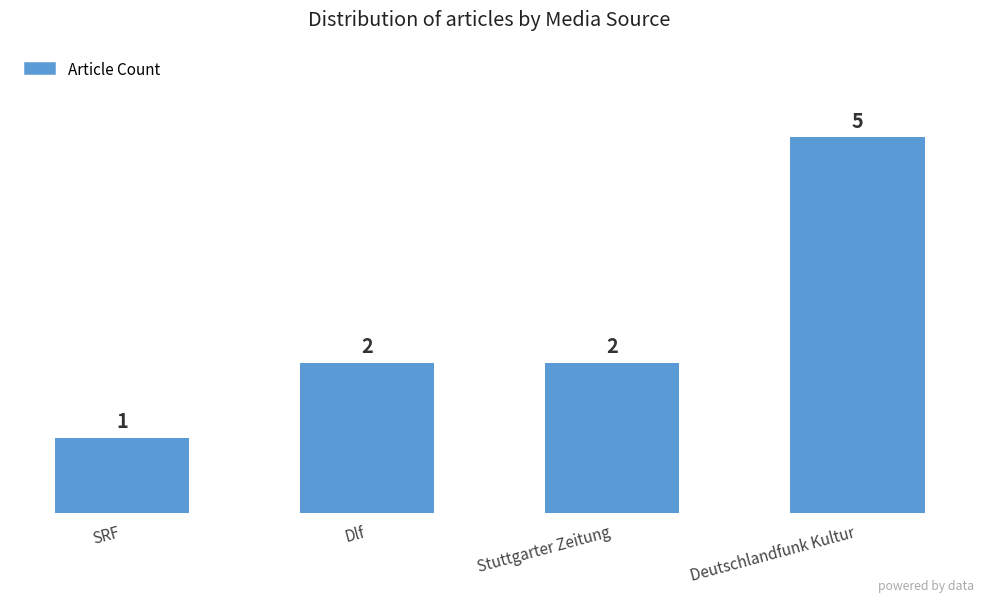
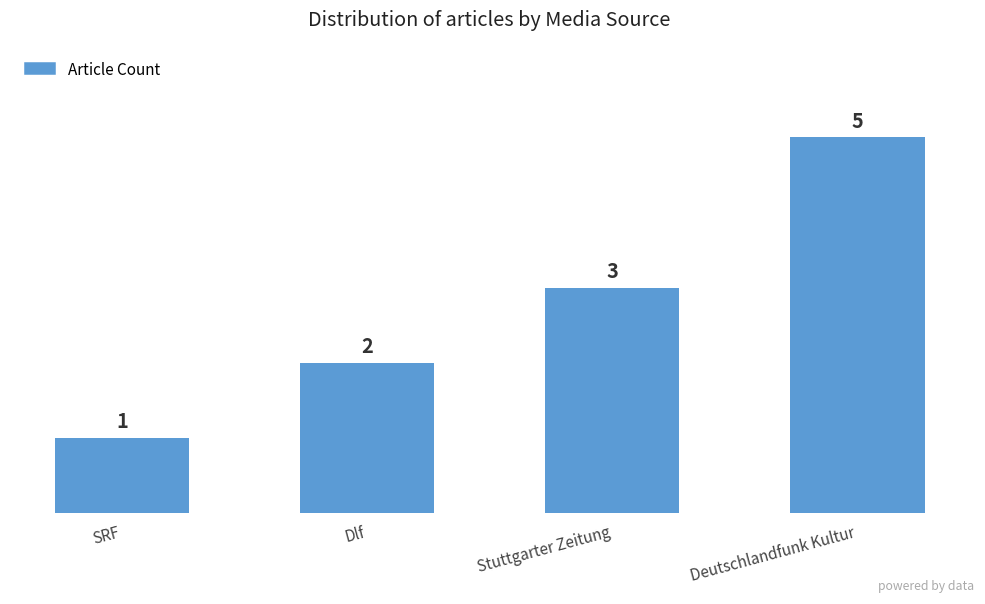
  {
    "SRF": 1,
    "Dlf": 2,
-   "Stuttgarter Zeitung": 2,
+   "Stuttgarter Zeitung": 3,
    "Deutschlandfunk Kultur": 5
  }
